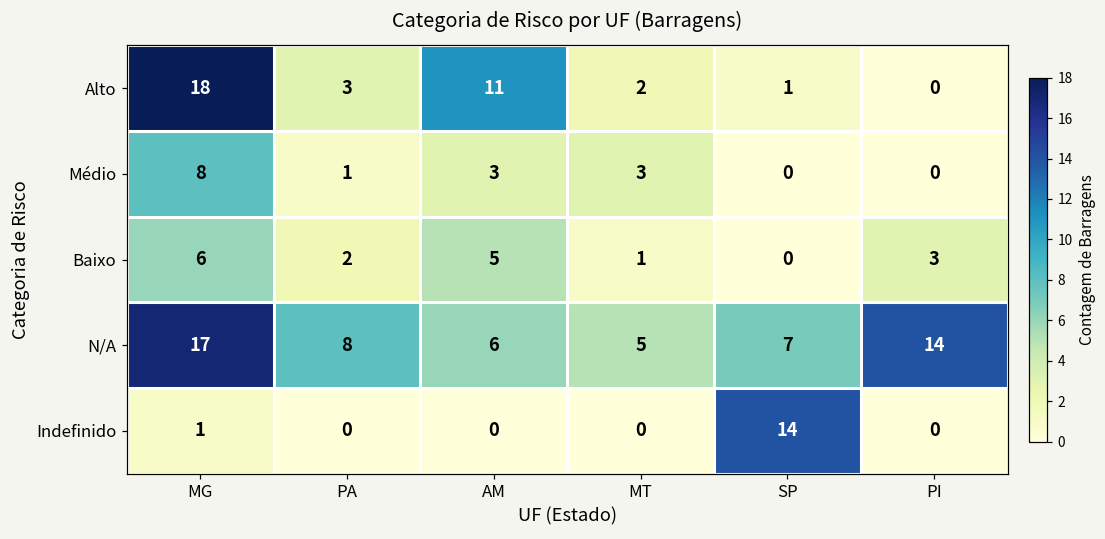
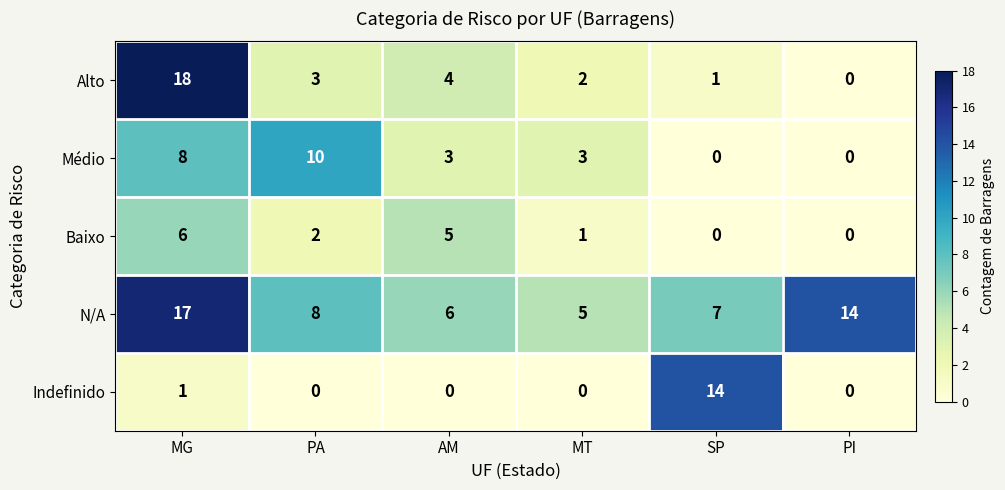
  {
    "Alto": {
      "MG": 18,
      "PA": 3,
-     "AM": 11,
+     "AM": 4,
      "MT": 2,
      "SP": 1,
      "PI": 0
    },
    "Médio": {
      "MG": 8,
-     "PA": 1,
+     "PA": 10,
      "AM": 3,
      "MT": 3,
      "SP": 0,
      "PI": 0
    },
    "Baixo": {
      "MG": 6,
      "PA": 2,
      "AM": 5,
      "MT": 1,
      "SP": 0,
-     "PI": 3
+     "PI": 0
    },
    "N/A": {
      "MG": 17,
      "PA": 8,
      "AM": 6,
      "MT": 5,
      "SP": 7,
      "PI": 14
    },
    "Indefinido": {
      "MG": 1,
      "PA": 0,
      "AM": 0,
      "MT": 0,
      "SP": 14,
      "PI": 0
    }
  }
